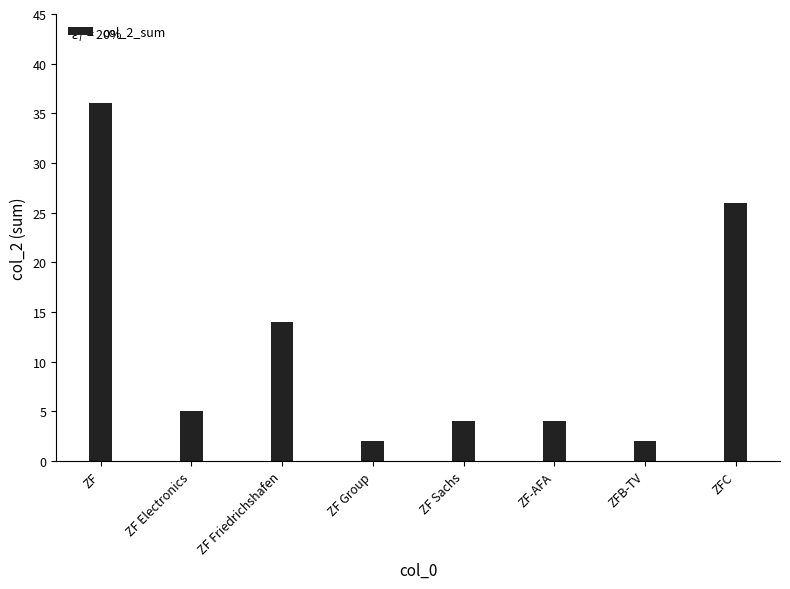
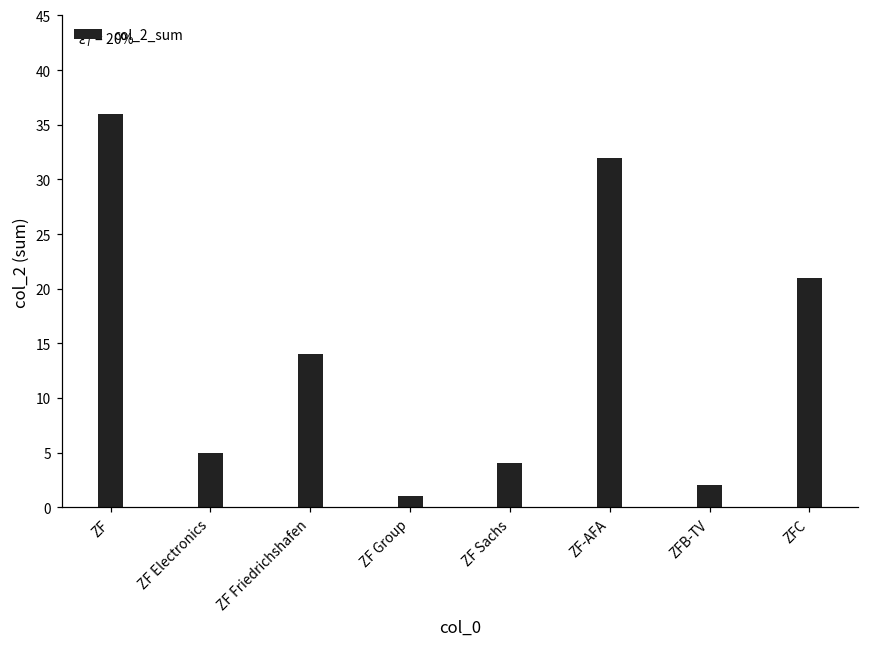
  {
    "ZF": 36,
    "ZF Electronics": 5,
    "ZF Friedrichshafen": 14,
-   "ZF Group": 2,
+   "ZF Group": 1,
    "ZF Sachs": 4,
-   "ZF-AFA": 4,
+   "ZF-AFA": 32,
    "ZFB-TV": 2,
-   "ZFC": 26
+   "ZFC": 21
  }
